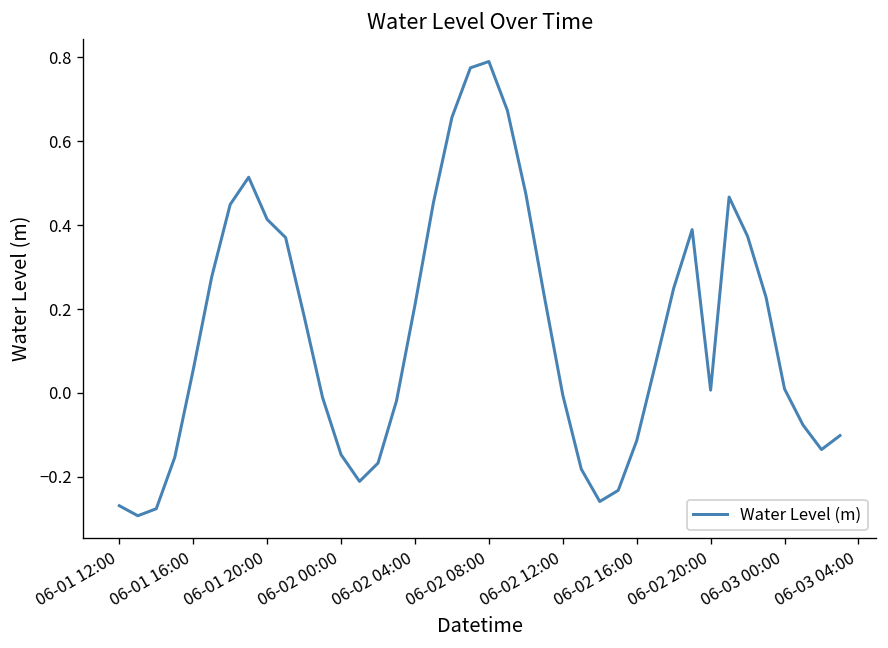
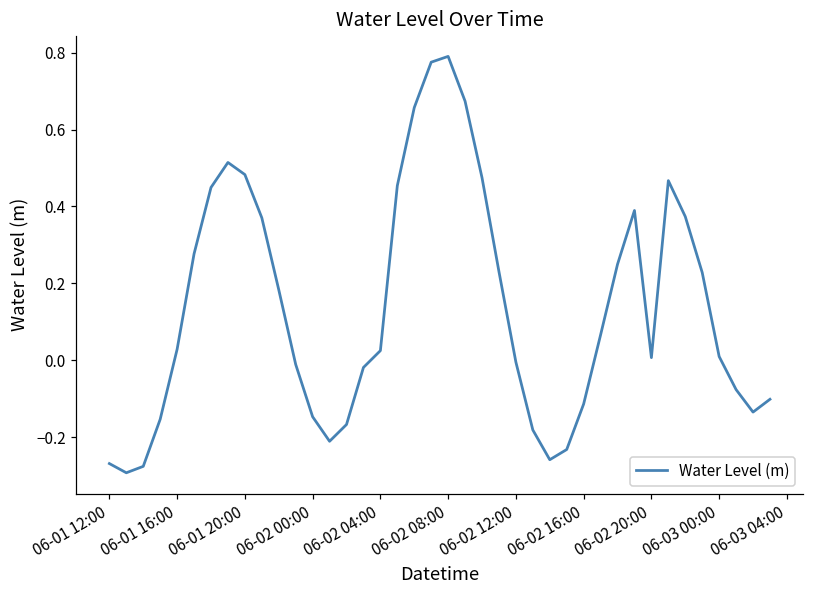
  {
    "06-01 12:00": -0.27,
-   "06-01 16:00": 0.06,
-   "06-01 20:00": 0.41,
+   "06-01 16:00": 0.03,
+   "06-01 20:00": 0.48,
    "06-02 00:00": -0.15,
-   "06-02 04:00": 0.21,
+   "06-02 04:00": 0.02,
    "06-02 08:00": 0.79,
    "06-02 12:00": -0.01,
    "06-02 16:00": -0.11,
    "06-02 20:00": 0.01,
    "06-03 00:00": 0.01
  }
